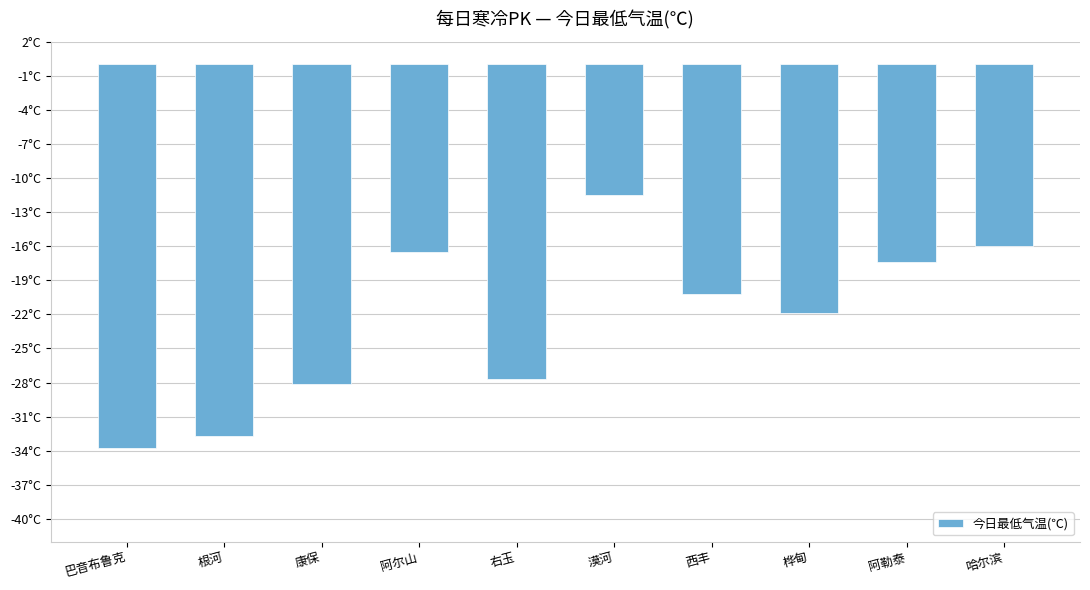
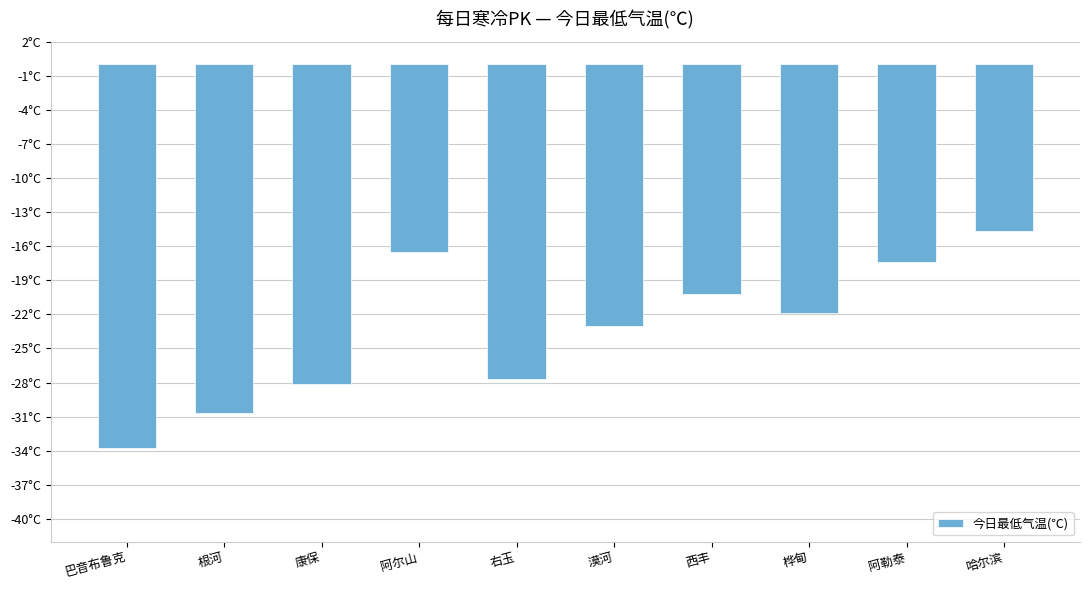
  {
    "巴音布鲁克": "-33.8°C",
-   "根河": "-32.7°C",
+   "根河": "-30.7°C",
    "康保": "-28.1°C",
    "阿尔山": "-16.5°C",
    "右玉": "-27.7°C",
-   "漠河": "-11.5°C",
+   "漠河": "-23.0°C",
    "西丰": "-20.2°C",
    "桦甸": "-21.9°C",
    "阿勒泰": "-17.4°C",
-   "哈尔滨": "-16.0°C"
+   "哈尔滨": "-14.7°C"
  }
